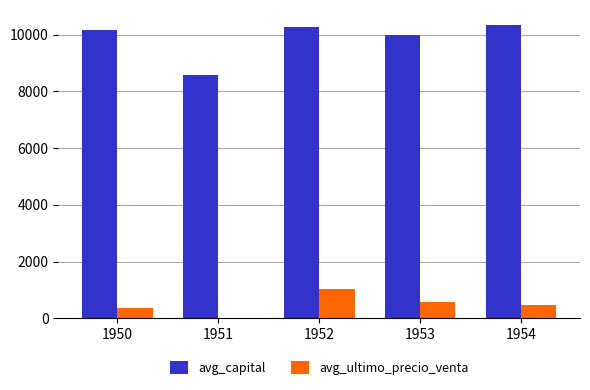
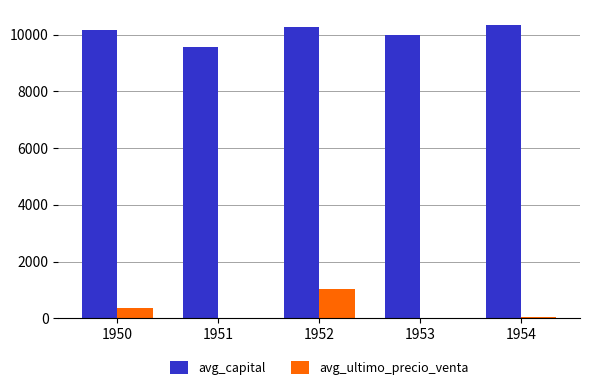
  {
    "avg_capital": {
      "1950": 10200,
-     "1951": 8600,
+     "1951": 9600,
      "1952": 10300,
      "1953": 10000,
      "1954": 10400
    },
    "avg_ultimo_precio_venta": {
      "1950": 400,
      "1952": 1000,
-     "1953": 600,
-     "1954": 500
+     "1953": 0,
+     "1954": 0
    }
  }
